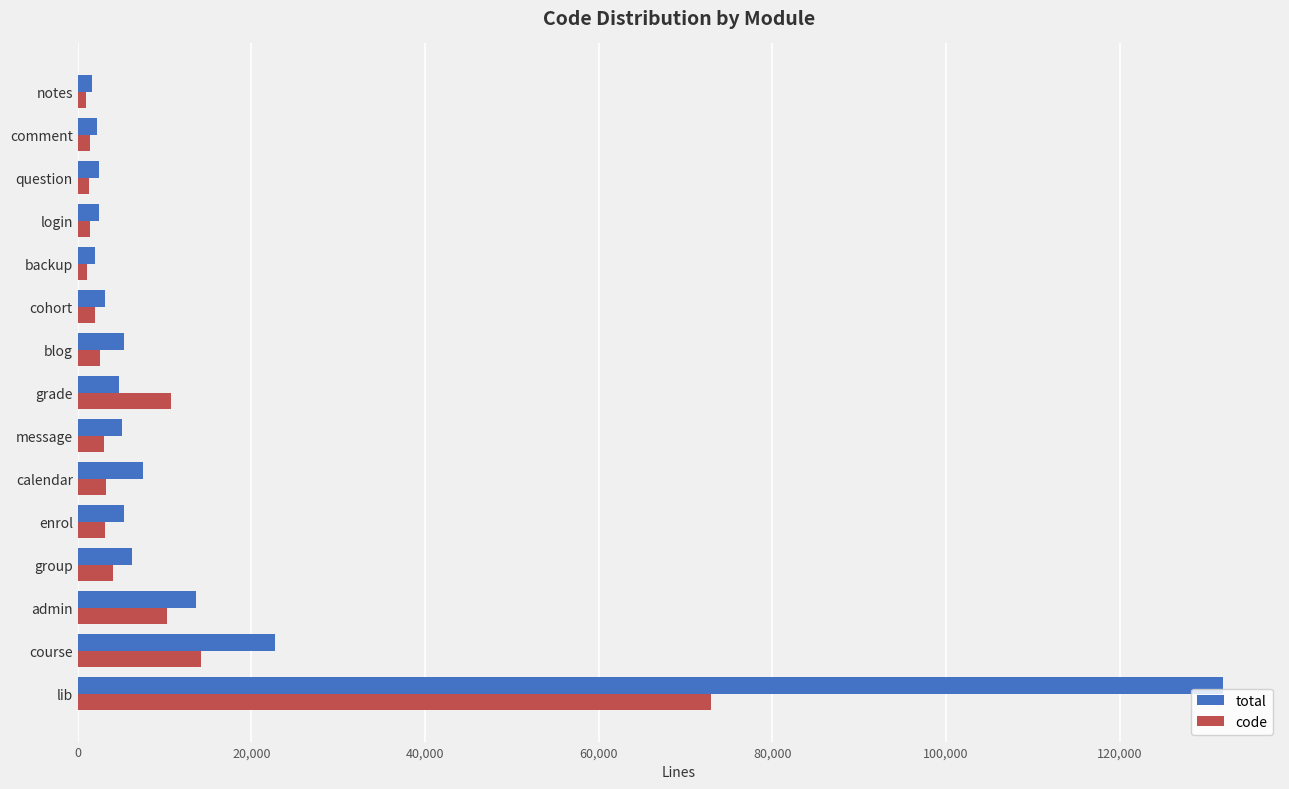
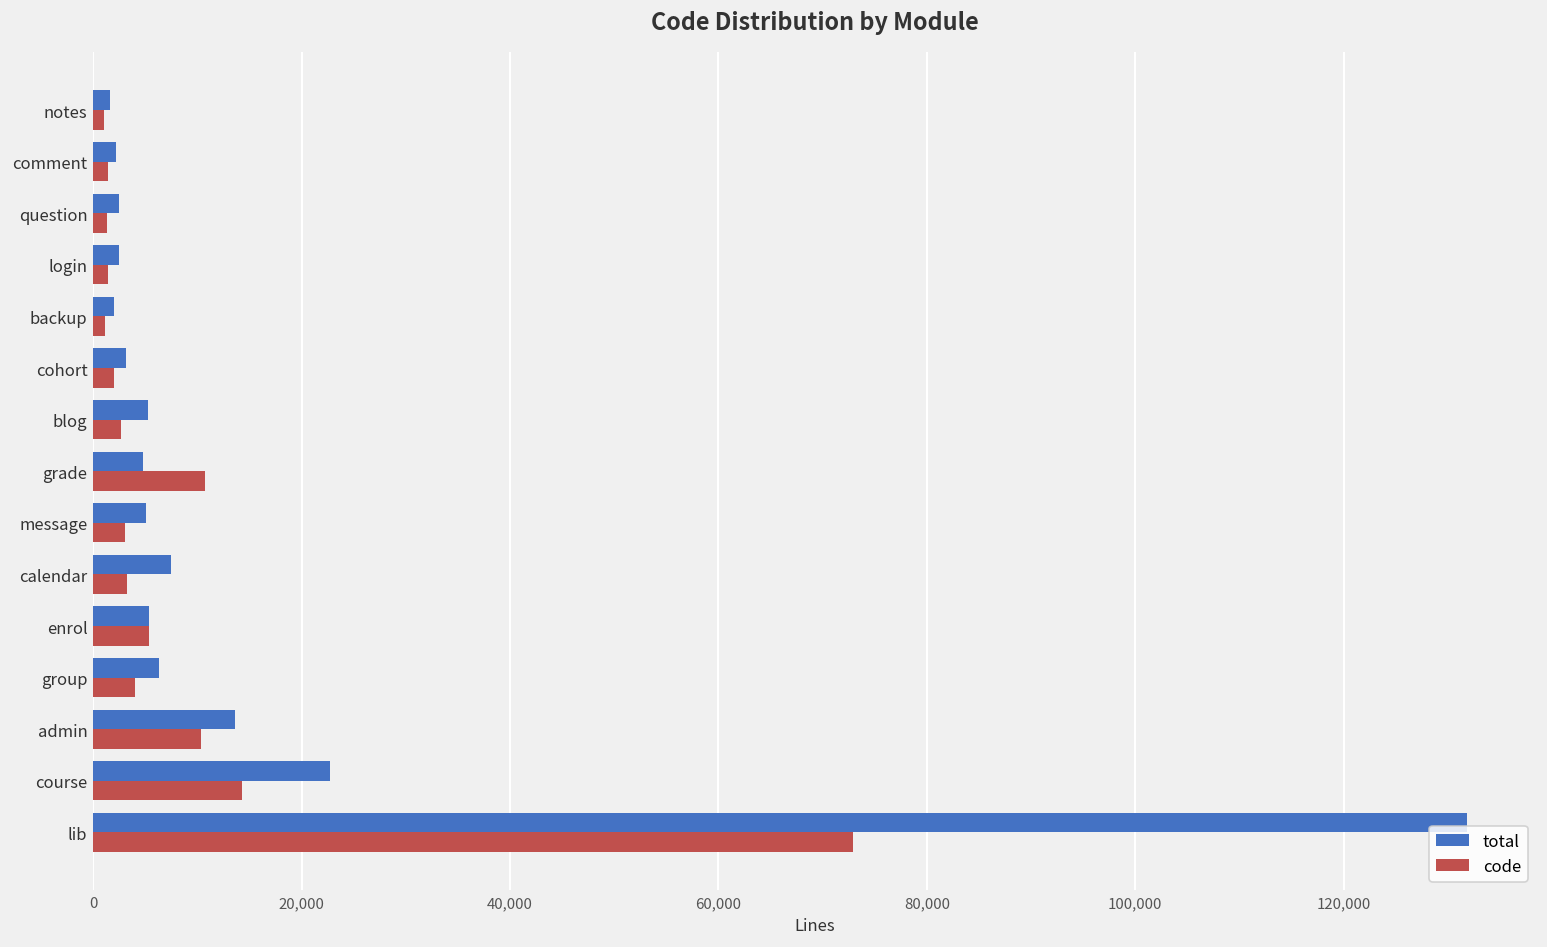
  {
    "total": {
      "notes": "2,000",
      "comment": "2,000",
      "question": "2,000",
      "login": "2,000",
      "backup": "2,000",
      "cohort": "3,000",
      "blog": "5,000",
      "grade": "5,000",
      "message": "5,000",
      "calendar": "8,000",
      "enrol": "5,000",
      "group": "6,000",
      "admin": "14,000",
      "course": "23,000",
      "lib": "132,000"
    },
    "code": {
      "notes": "1,000",
      "comment": "1,000",
      "question": "1,000",
      "login": "1,000",
      "backup": "1,000",
      "cohort": "2,000",
      "blog": "3,000",
      "grade": "11,000",
      "message": "3,000",
      "calendar": "3,000",
-     "enrol": "3,000",
+     "enrol": "5,000",
      "group": "4,000",
      "admin": "10,000",
      "course": "14,000",
      "lib": "73,000"
    }
  }
